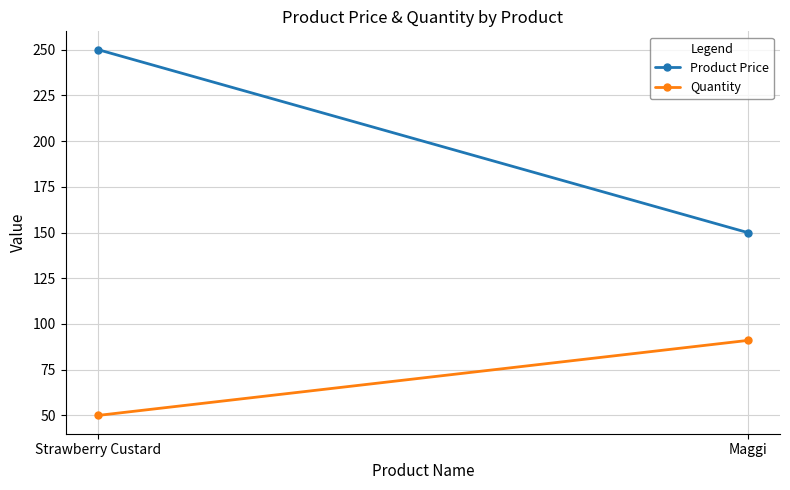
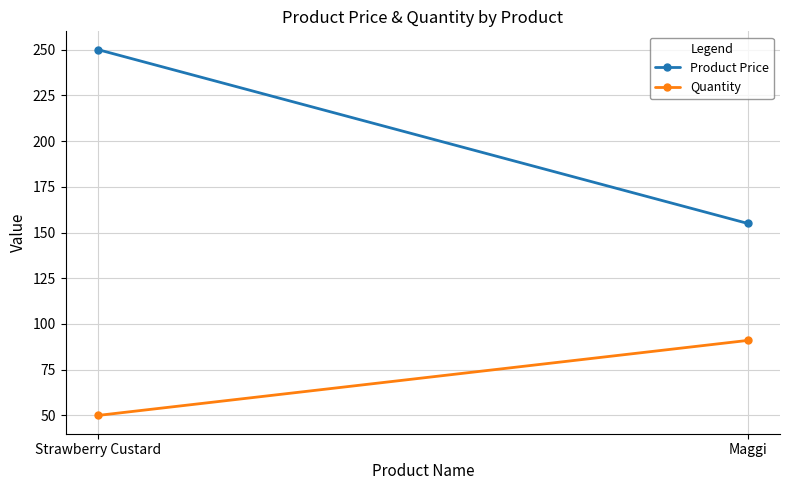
  {
    "Product Price": {
      "Strawberry Custard": 250,
-     "Maggi": 150
+     "Maggi": 155
    },
    "Quantity": {
      "Strawberry Custard": 50,
      "Maggi": 91
    }
  }
